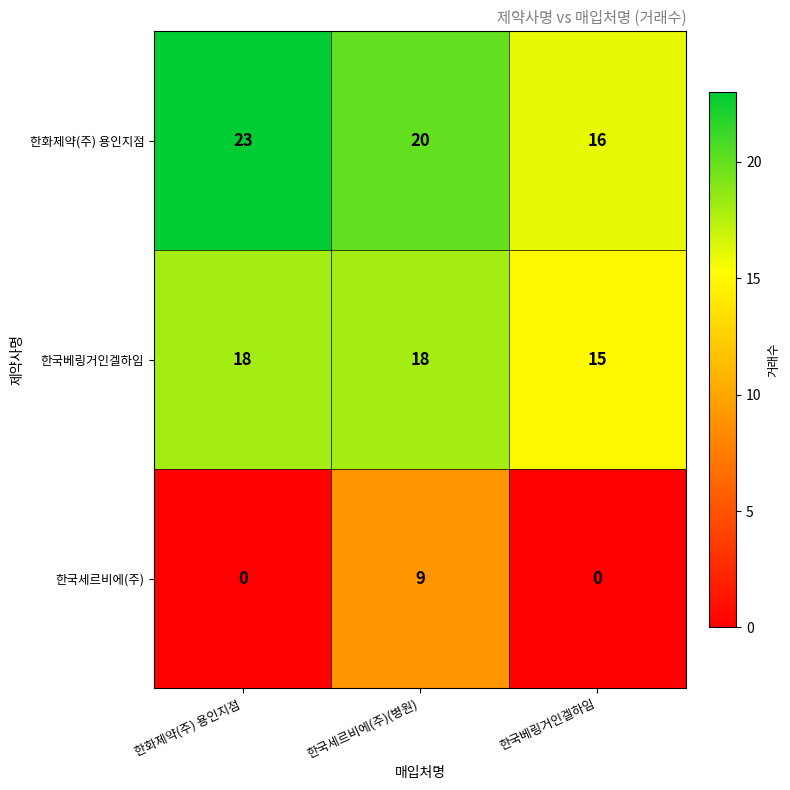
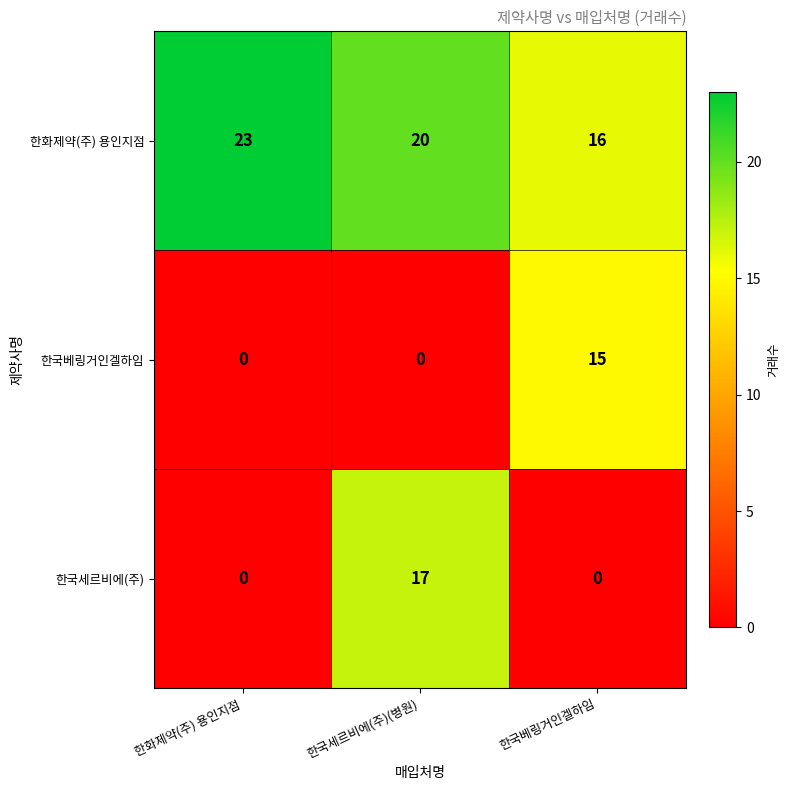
  {
    "한화제약(주) 용인지점": {
      "한화제약(주) 용인지점": 23,
      "한국세르비에(주)(병원)": 20,
      "한국베링거인겔하임": 16
    },
    "한국베링거인겔하임": {
-     "한화제약(주) 용인지점": 18,
-     "한국세르비에(주)(병원)": 18,
+     "한화제약(주) 용인지점": 0,
+     "한국세르비에(주)(병원)": 0,
      "한국베링거인겔하임": 15
    },
    "한국세르비에(주)": {
      "한화제약(주) 용인지점": 0,
-     "한국세르비에(주)(병원)": 9,
+     "한국세르비에(주)(병원)": 17,
      "한국베링거인겔하임": 0
    }
  }
